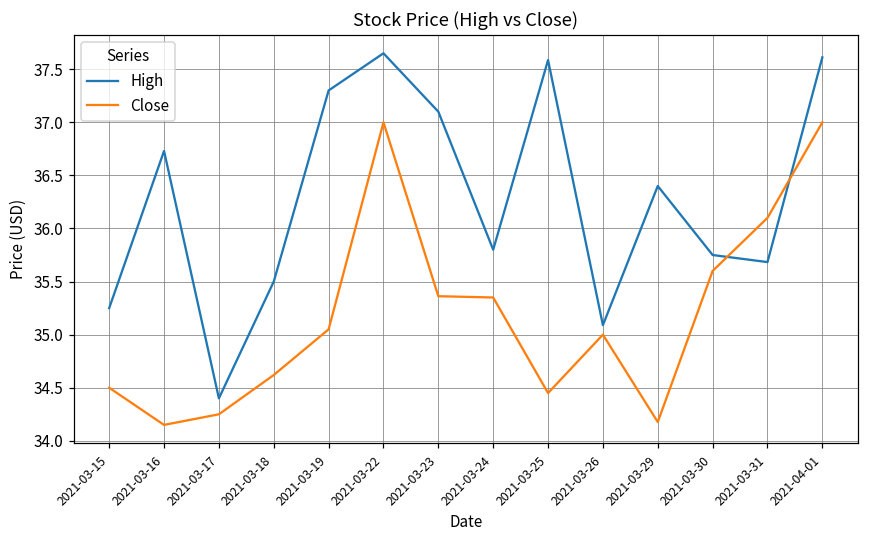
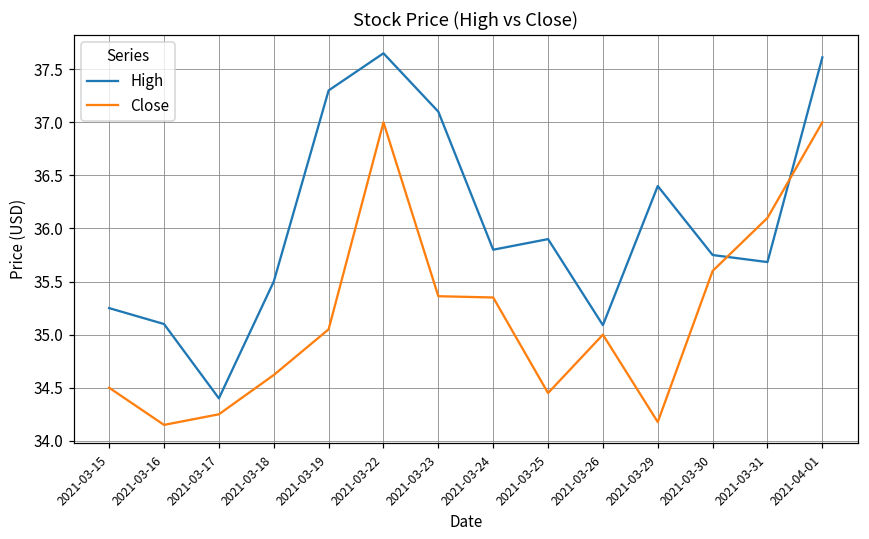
  {
    "High": {
      "2021-03-15": 35.3,
-     "2021-03-16": 36.7,
+     "2021-03-16": 35.1,
      "2021-03-17": 34.4,
      "2021-03-18": 35.5,
      "2021-03-19": 37.3,
      "2021-03-22": 37.7,
      "2021-03-23": 37.1,
      "2021-03-24": 35.8,
-     "2021-03-25": 37.6,
+     "2021-03-25": 35.9,
      "2021-03-26": 35.1,
      "2021-03-29": 36.4,
      "2021-03-30": 35.8,
      "2021-03-31": 35.7,
      "2021-04-01": 37.6
    },
    "Close": {
      "2021-03-15": 34.5,
      "2021-03-16": 34.2,
      "2021-03-17": 34.3,
      "2021-03-18": 34.6,
      "2021-03-19": 35.0,
      "2021-03-22": 37.0,
      "2021-03-23": 35.4,
      "2021-03-24": 35.3,
      "2021-03-25": 34.5,
      "2021-03-26": 35.0,
      "2021-03-29": 34.2,
      "2021-03-30": 35.6,
      "2021-03-31": 36.1,
      "2021-04-01": 37.0
    }
  }
